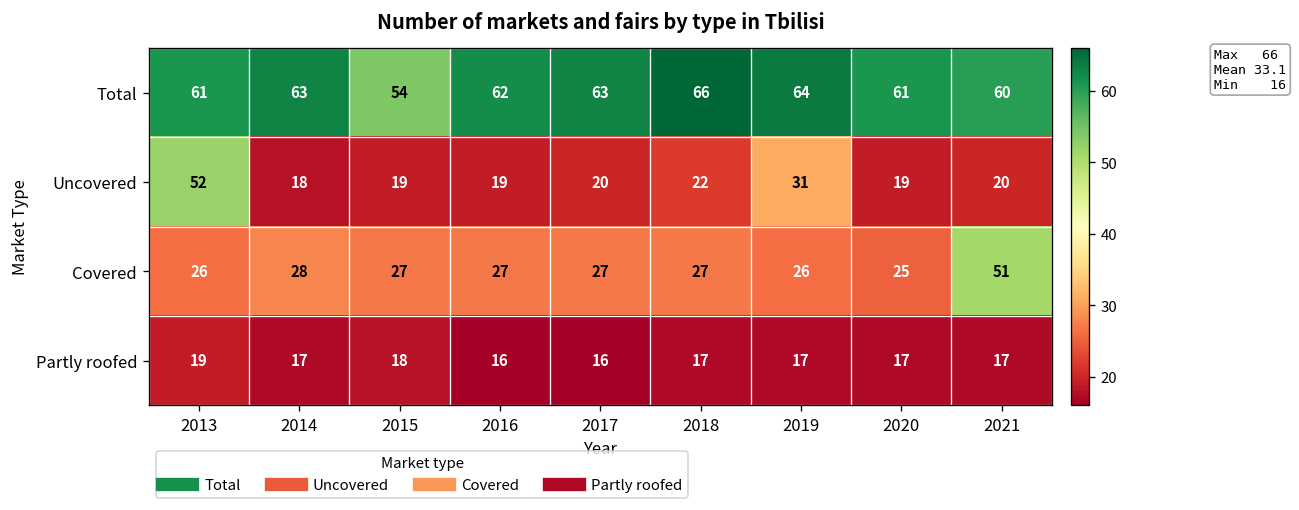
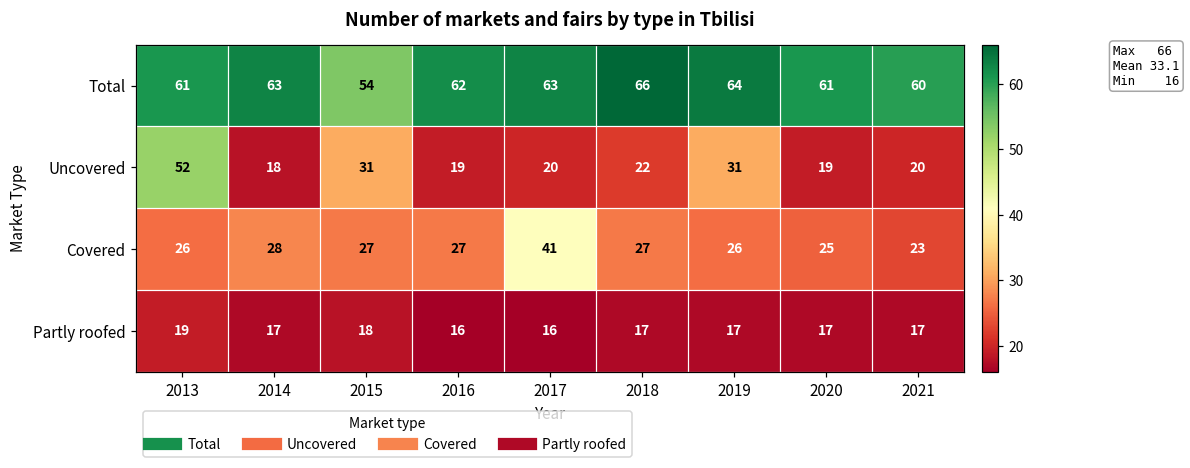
  {
    "Total": {
      "2013": 61,
      "2014": 63,
      "2015": 54,
      "2016": 62,
      "2017": 63,
      "2018": 66,
      "2019": 64,
      "2020": 61,
      "2021": 60
    },
    "Uncovered": {
      "2013": 52,
      "2014": 18,
-     "2015": 19,
+     "2015": 31,
      "2016": 19,
      "2017": 20,
      "2018": 22,
      "2019": 31,
      "2020": 19,
      "2021": 20
    },
    "Covered": {
      "2013": 26,
      "2014": 28,
      "2015": 27,
      "2016": 27,
-     "2017": 27,
+     "2017": 41,
      "2018": 27,
      "2019": 26,
      "2020": 25,
-     "2021": 51
+     "2021": 23
    },
    "Partly roofed": {
      "2013": 19,
      "2014": 17,
      "2015": 18,
      "2016": 16,
      "2017": 16,
      "2018": 17,
      "2019": 17,
      "2020": 17,
      "2021": 17
    }
  }
